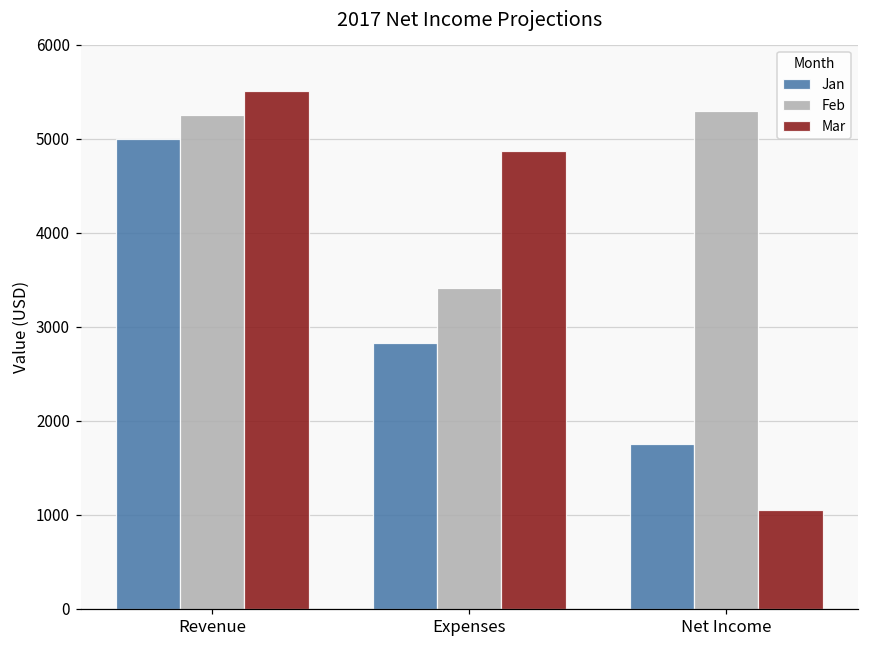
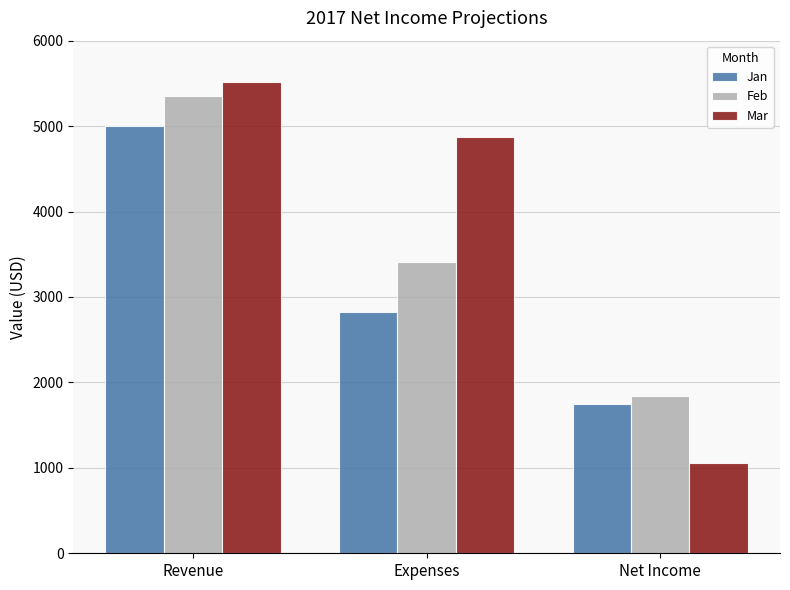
  {
    "Jan": {
      "Revenue": 5000,
      "Expenses": 2800,
      "Net Income": 1800
    },
    "Feb": {
-     "Revenue": 5300,
+     "Revenue": 5400,
      "Expenses": 3400,
-     "Net Income": 5300
+     "Net Income": 1800
    },
    "Mar": {
      "Revenue": 5500,
      "Expenses": 4900,
      "Net Income": 1100
    }
  }
